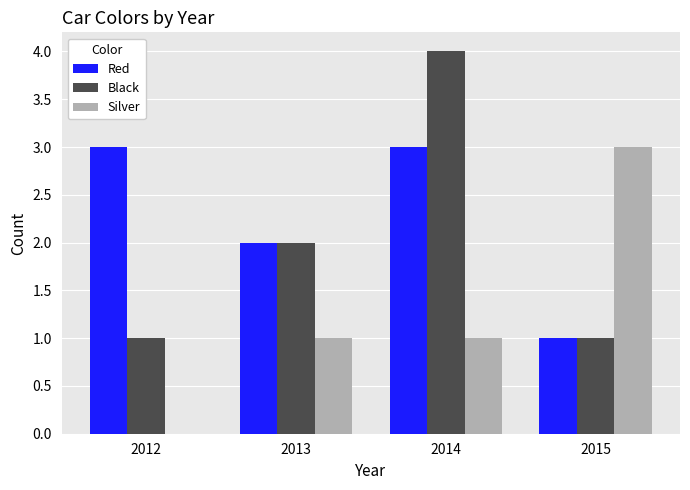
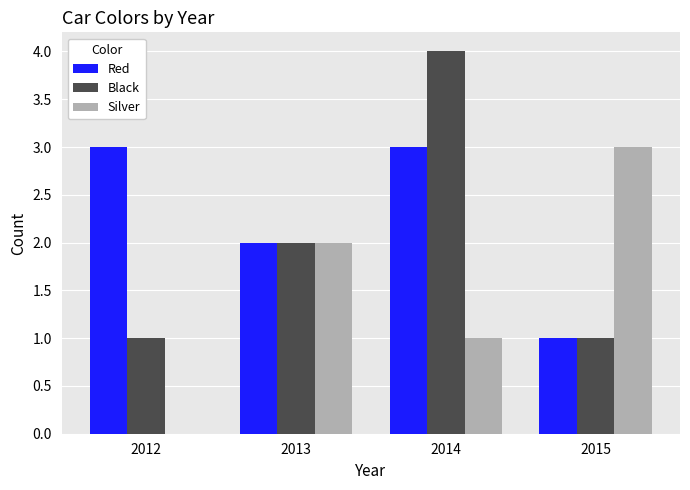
  {
    "Red": {
      "2012": 3,
      "2013": 2,
      "2014": 3,
      "2015": 1
    },
    "Black": {
      "2012": 1,
      "2013": 2,
      "2014": 4,
      "2015": 1
    },
    "Silver": {
      "2012": 0,
-     "2013": 1,
+     "2013": 2,
      "2014": 1,
      "2015": 3
    }
  }
